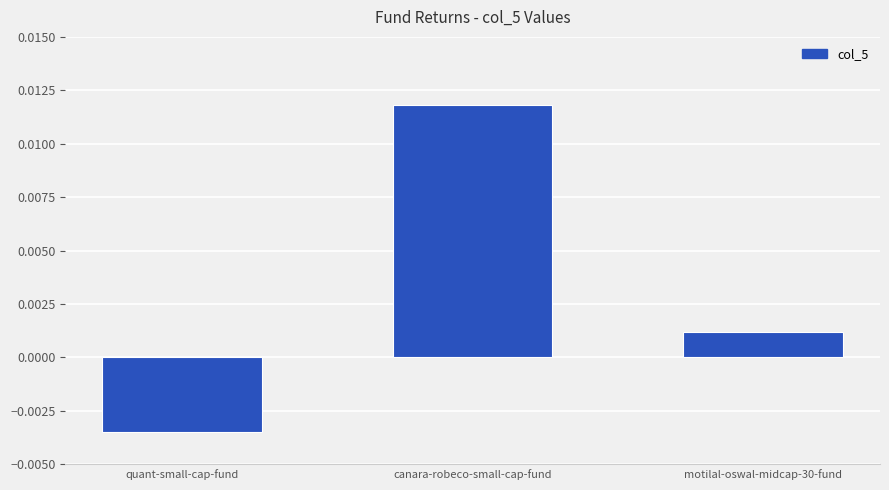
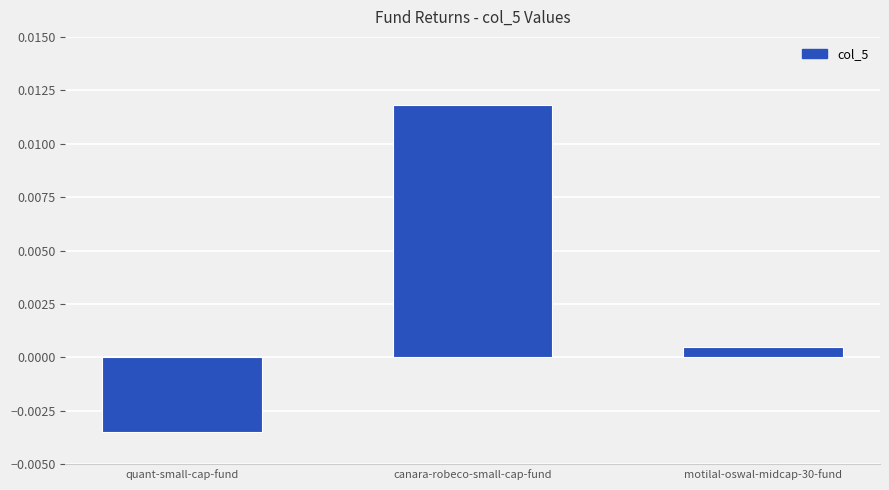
  {
    "quant-small-cap-fund": -0.0035,
    "canara-robeco-small-cap-fund": 0.0118,
-   "motilal-oswal-midcap-30-fund": 0.0012
+   "motilal-oswal-midcap-30-fund": 0.0005
  }
